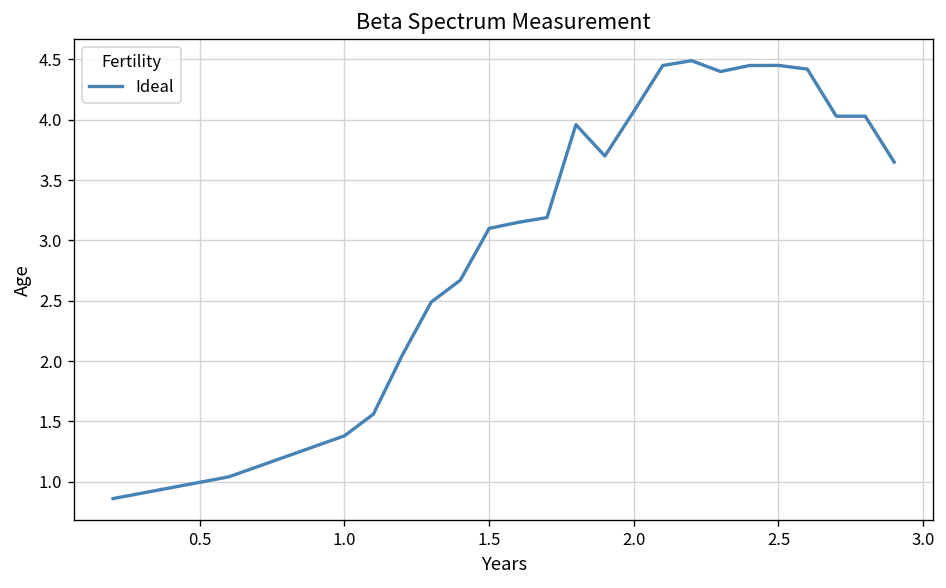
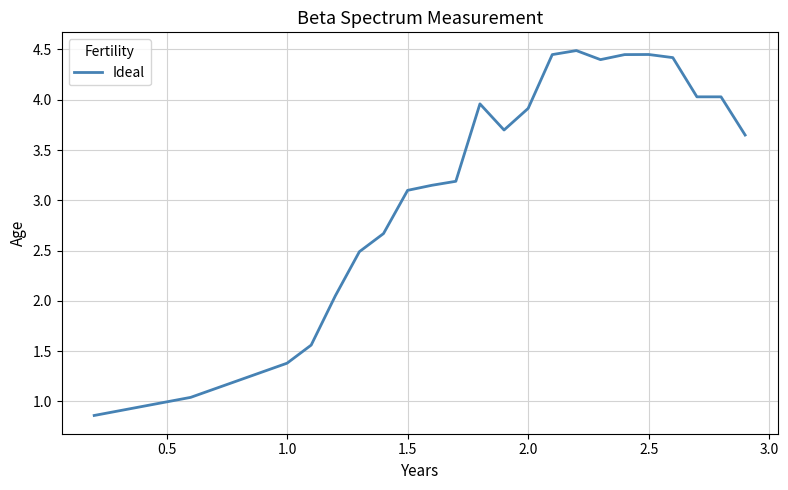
  {
    "1.0": 1.38,
    "1.5": 3.10,
-   "2.0": 4.07,
+   "2.0": 3.91,
    "2.5": 4.45
  }
